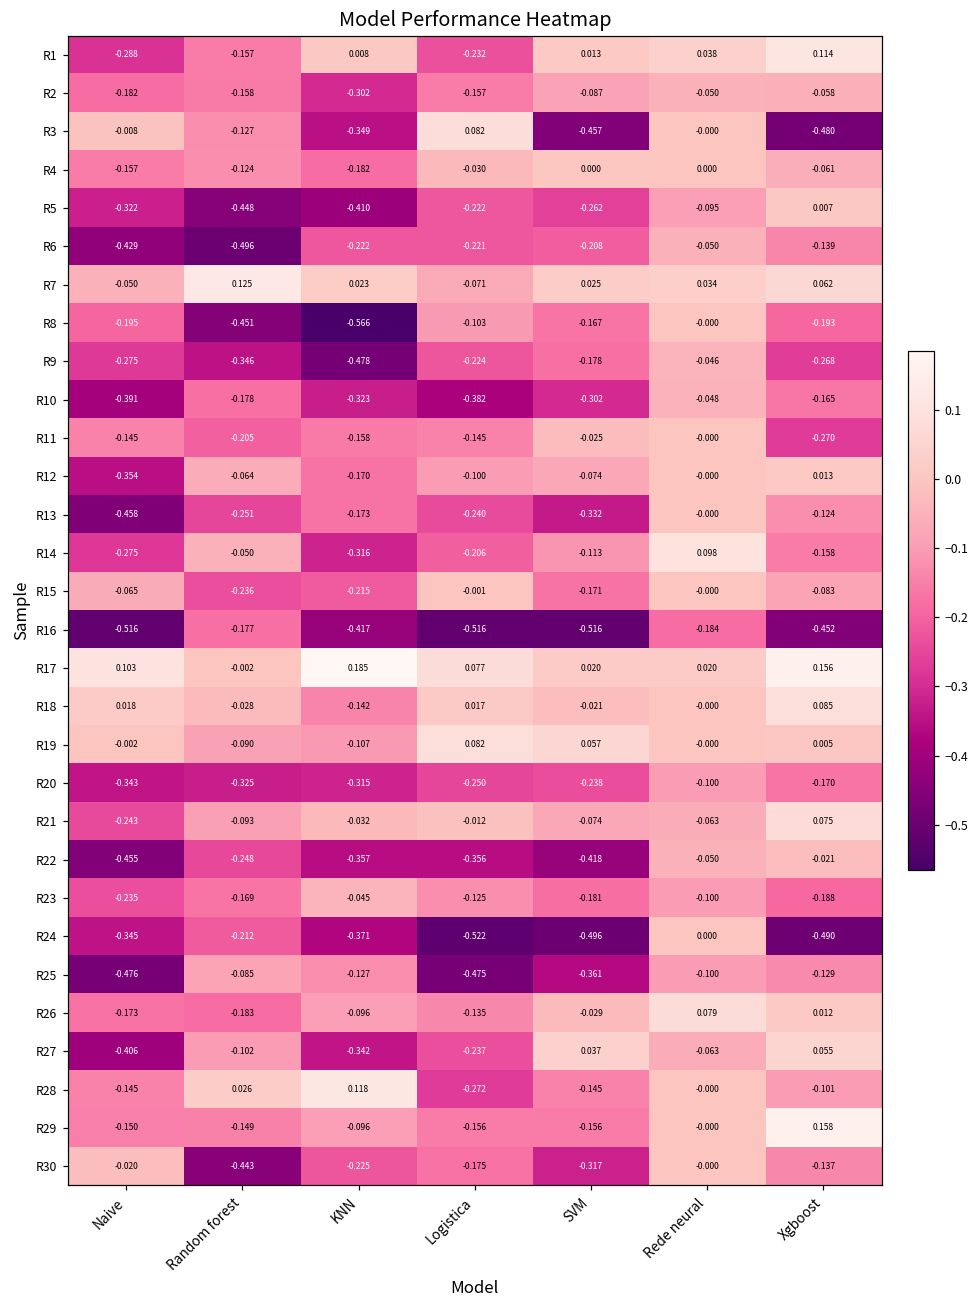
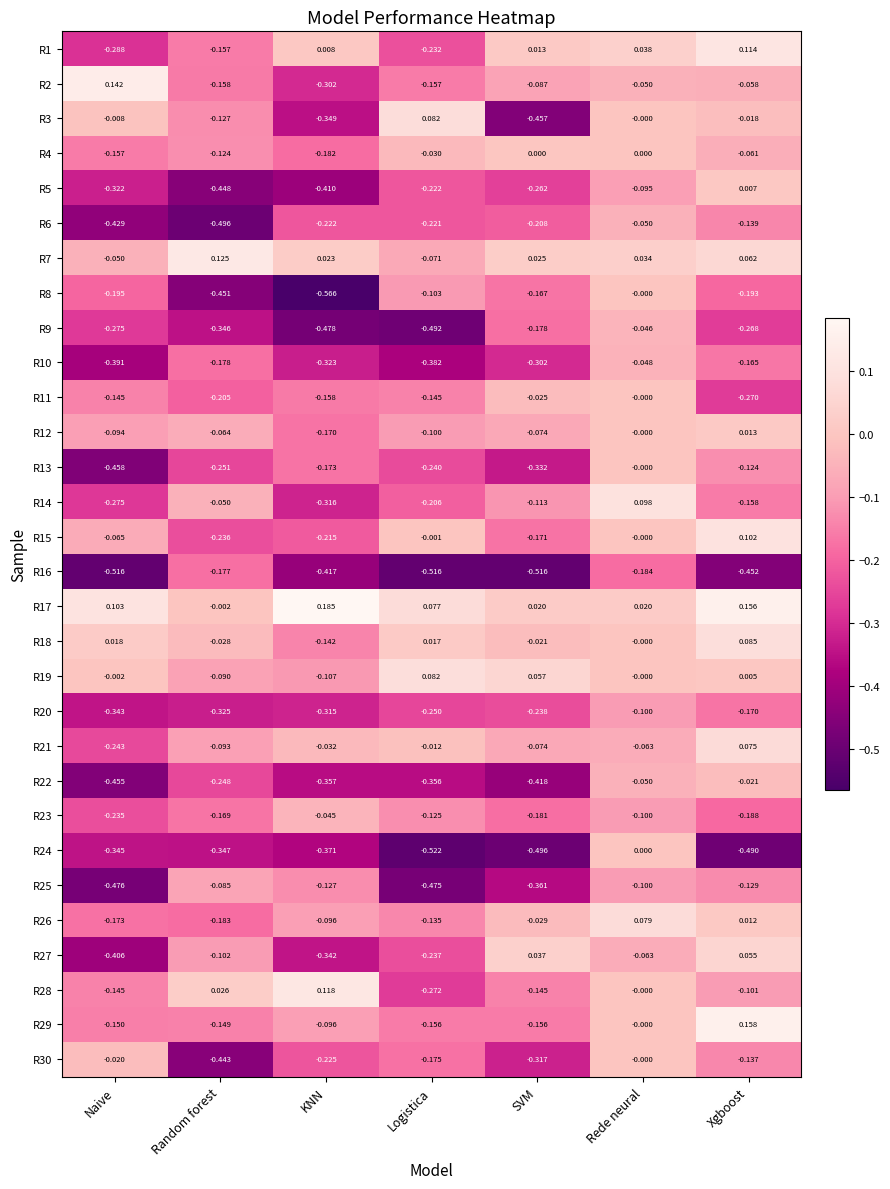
  {
    "R2": {
-     "Naive": -0.182,
+     "Naive": 0.142,
      "Random forest": -0.158,
      "KNN": -0.302,
      "Logistica": -0.157,
      "SVM": -0.087,
      "Rede neural": -0.050,
      "Xgboost": -0.058
    },
    "R3": {
      "Naive": -0.008,
      "Random forest": -0.127,
      "KNN": -0.349,
      "Logistica": 0.082,
      "SVM": -0.457,
      "Rede neural": -0.000,
-     "Xgboost": -0.480
+     "Xgboost": -0.018
    },
    "R9": {
      "Naive": -0.275,
      "Random forest": -0.346,
      "KNN": -0.478,
-     "Logistica": -0.224,
+     "Logistica": -0.492,
      "SVM": -0.178,
      "Rede neural": -0.046,
      "Xgboost": -0.268
    },
    "R12": {
-     "Naive": -0.354,
+     "Naive": -0.094,
      "Random forest": -0.064,
      "KNN": -0.170,
      "Logistica": -0.100,
      "SVM": -0.074,
      "Rede neural": -0.000,
      "Xgboost": 0.013
    },
    "R15": {
      "Naive": -0.065,
      "Random forest": -0.236,
      "KNN": -0.215,
      "Logistica": -0.001,
      "SVM": -0.171,
      "Rede neural": -0.000,
-     "Xgboost": -0.083
+     "Xgboost": 0.102
    },
    "R24": {
      "Naive": -0.345,
-     "Random forest": -0.212,
+     "Random forest": -0.347,
      "KNN": -0.371,
      "Logistica": -0.522,
      "SVM": -0.496,
      "Rede neural": 0.000,
      "Xgboost": -0.490
    }
  }
